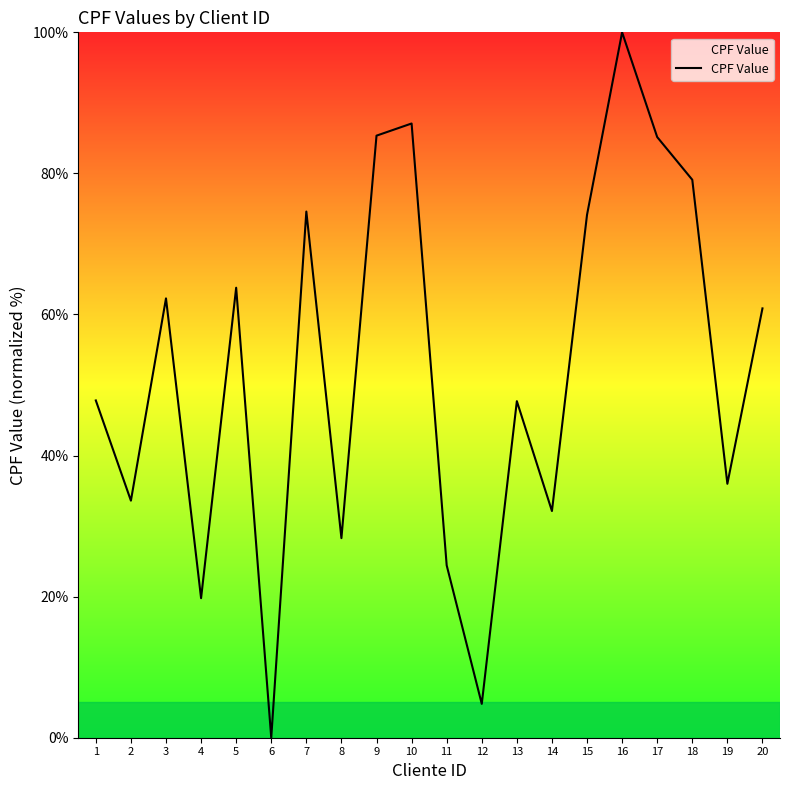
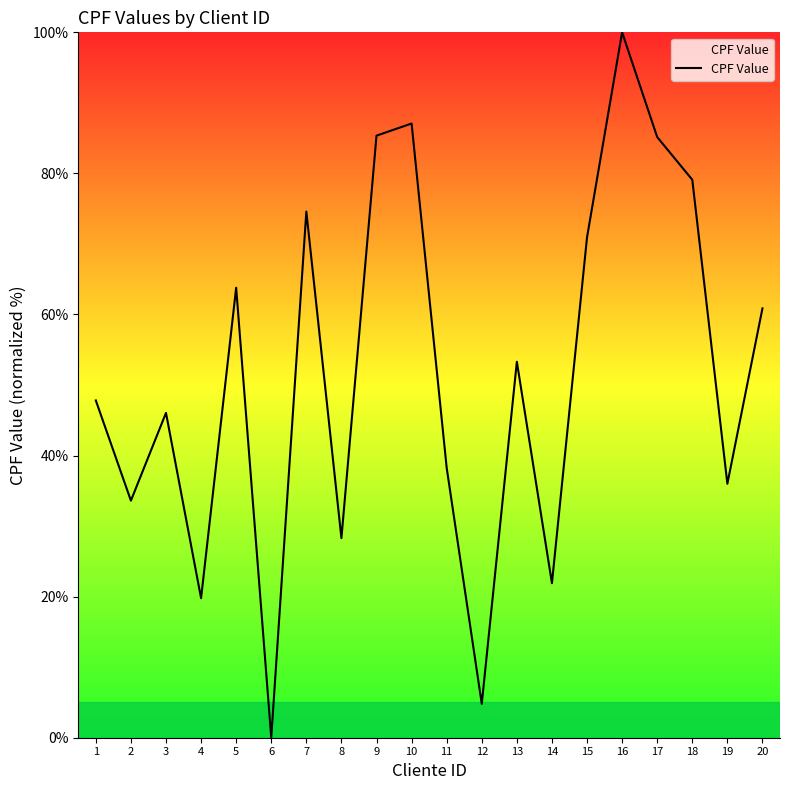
  {
    "1": "48%",
    "2": "34%",
-   "3": "62%",
+   "3": "46%",
    "4": "20%",
    "5": "64%",
    "7": "75%",
    "8": "28%",
    "9": "85%",
    "10": "87%",
-   "11": "24%",
-   "13": "48%",
-   "14": "32%",
-   "15": "74%",
+   "11": "38%",
+   "13": "53%",
+   "14": "22%",
+   "15": "71%",
    "16": "100%",
    "17": "85%",
    "18": "79%",
    "19": "36%",
    "20": "61%"
  }
